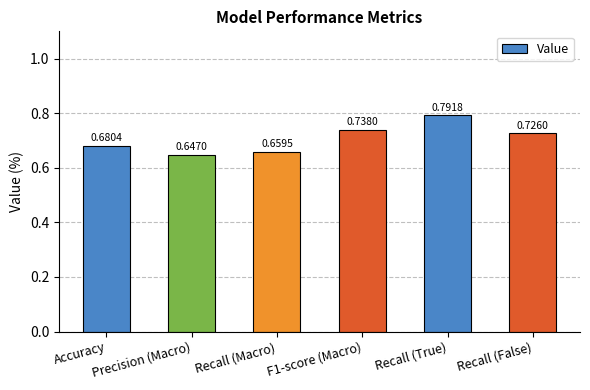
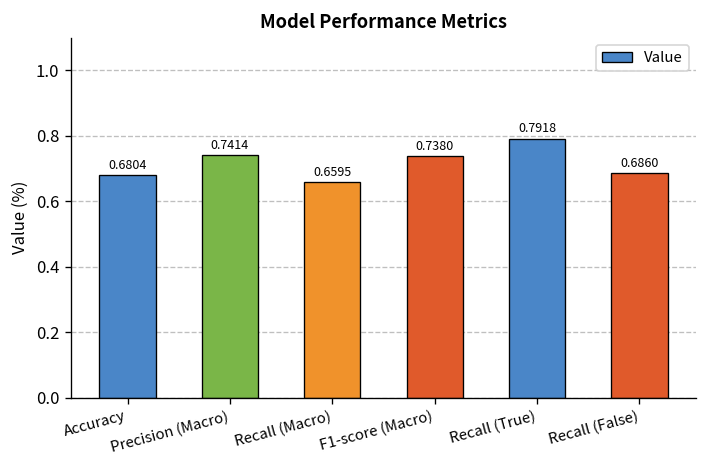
  {
    "Accuracy": 0.6804,
-   "Precision (Macro)": 0.6470,
+   "Precision (Macro)": 0.7414,
    "Recall (Macro)": 0.6595,
    "F1-score (Macro)": 0.7380,
    "Recall (True)": 0.7918,
-   "Recall (False)": 0.7260
+   "Recall (False)": 0.6860
  }
